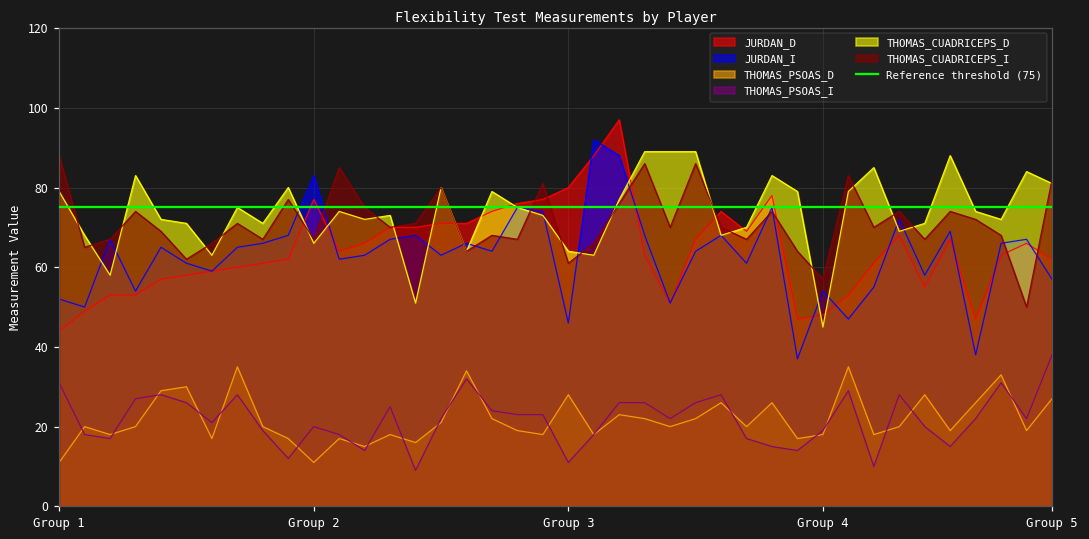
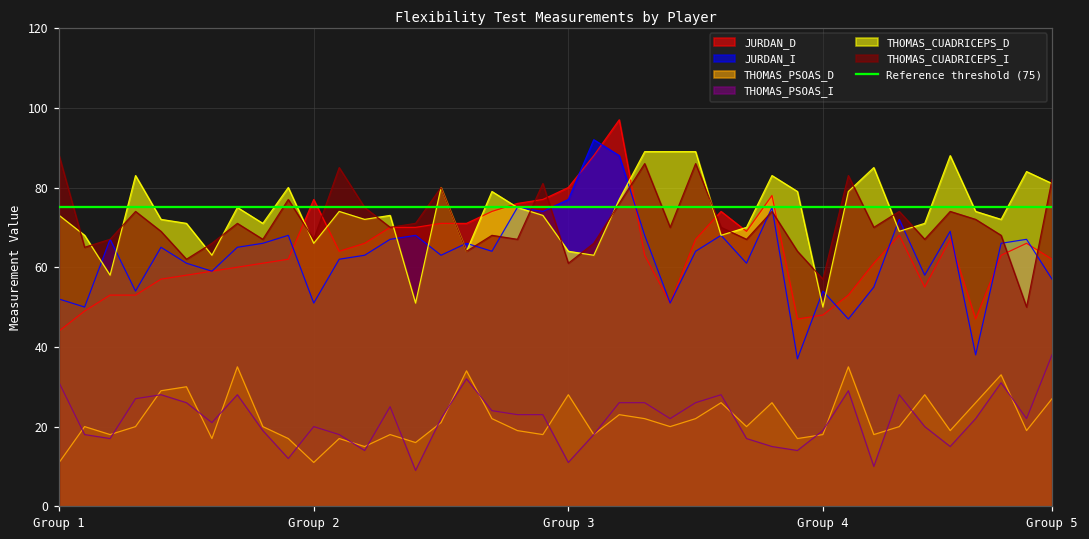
  {
    "JURDAN_D": {
      "Group 1": 44,
      "Group 2": 77,
      "Group 3": 80,
      "Group 4": 48,
      "Group 5": 62
    },
    "JURDAN_I": {
      "Group 1": 52,
-     "Group 2": 83,
-     "Group 3": 46,
+     "Group 2": 51,
+     "Group 3": 77,
      "Group 4": 54,
      "Group 5": 57
    },
    "THOMAS_PSOAS_D": {
      "Group 1": 11,
      "Group 2": 11,
      "Group 3": 28,
      "Group 4": 18,
      "Group 5": 27
    },
    "THOMAS_PSOAS_I": {
      "Group 1": 31,
      "Group 2": 20,
      "Group 3": 11,
      "Group 4": 19,
      "Group 5": 38
    },
    "THOMAS_CUADRICEPS_D": {
-     "Group 1": 79,
+     "Group 1": 73,
      "Group 2": 66,
      "Group 3": 64,
-     "Group 4": 45,
+     "Group 4": 50,
      "Group 5": 81
    },
    "THOMAS_CUADRICEPS_I": {
      "Group 1": 88,
      "Group 2": 67,
      "Group 3": 61,
      "Group 4": 57,
      "Group 5": 82
    }
  }
